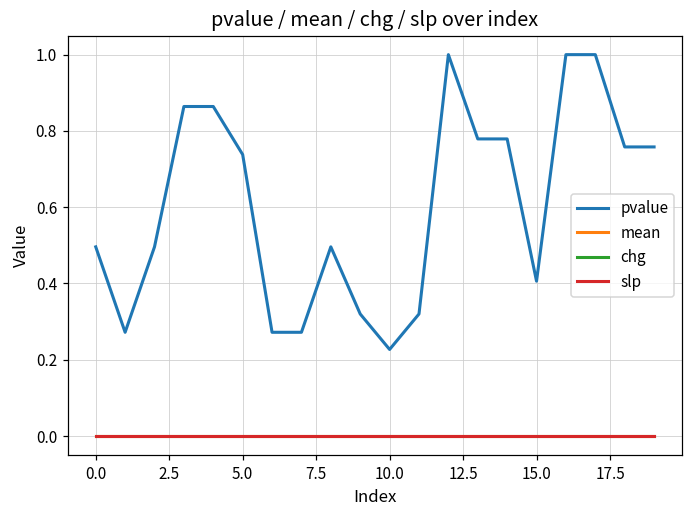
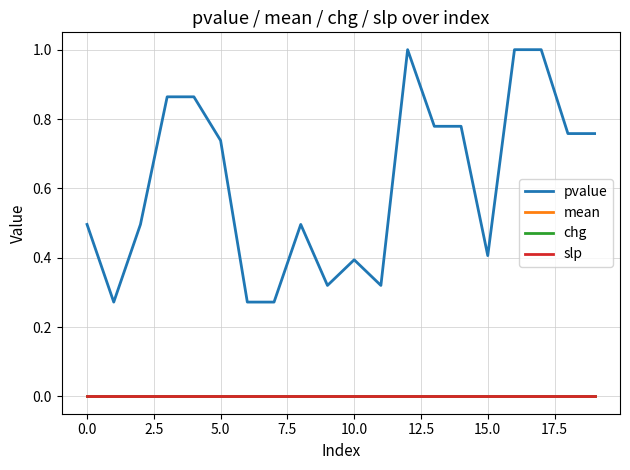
  {
    "pvalue": {
      "0.0": 0.50,
      "5.0": 0.74,
-     "10.0": 0.23,
+     "10.0": 0.39,
      "15.0": 0.41
    },
    "slp": {
      "0.0": 0.00,
      "5.0": 0.00,
      "10.0": 0.00,
      "15.0": 0.00
    }
  }
